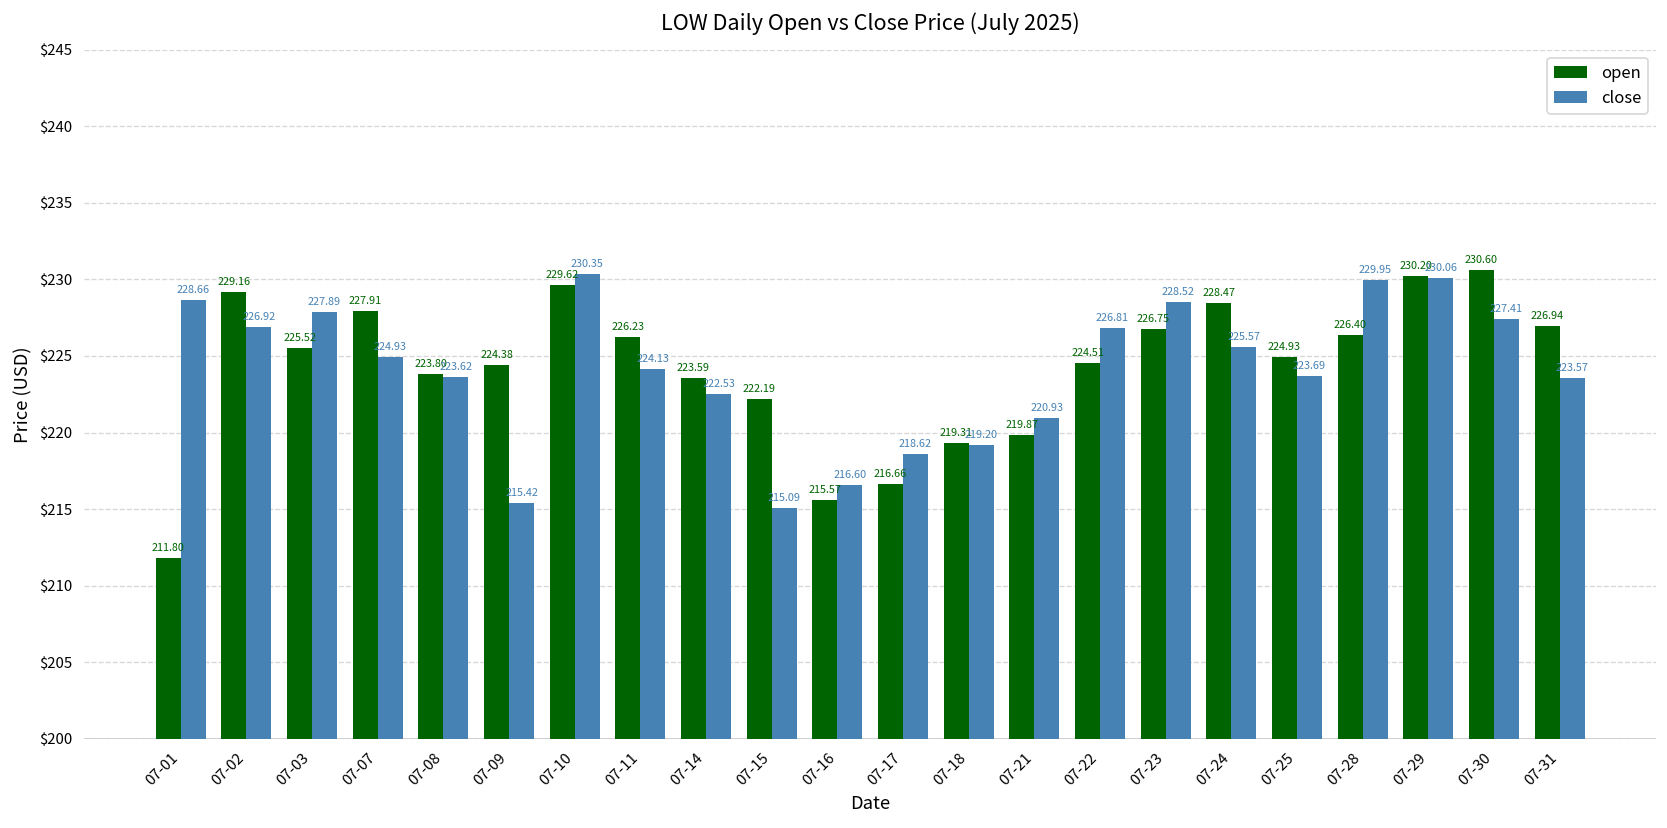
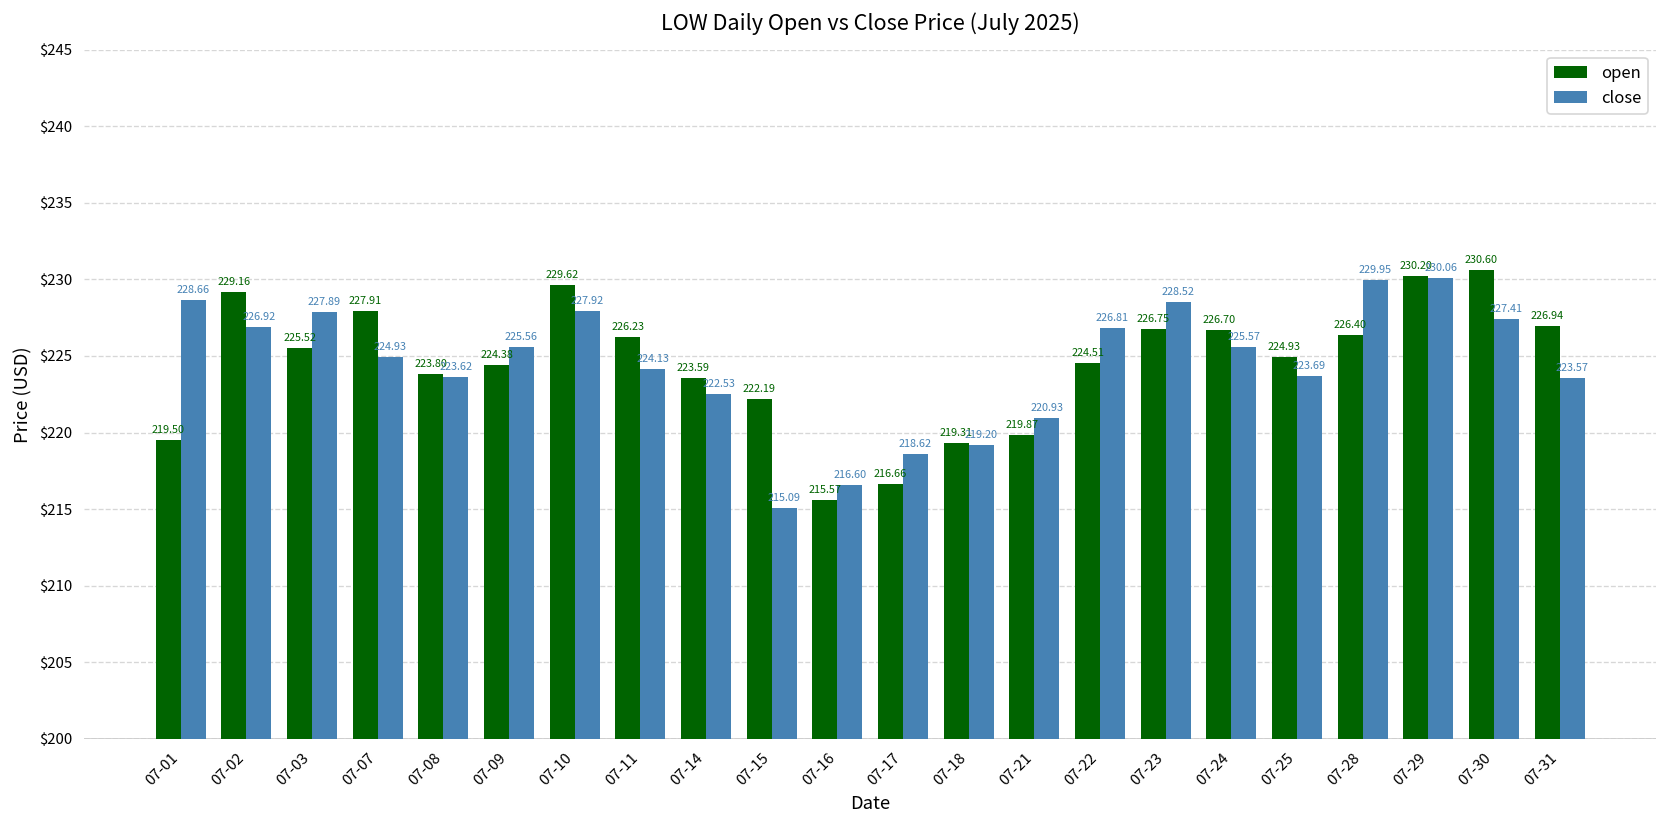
  {
    "open": {
-     "07-01": 211.80,
+     "07-01": 219.50,
      "07-02": 229.16,
      "07-03": 225.52,
      "07-07": 227.91,
      "07-09": 224.38,
      "07-10": 229.62,
      "07-11": 226.23,
      "07-14": 223.59,
      "07-15": 222.19,
      "07-16": 215.57,
      "07-17": 216.66,
      "07-21": 219.87,
      "07-22": 224.51,
      "07-23": 226.75,
-     "07-24": 228.47,
+     "07-24": 226.70,
      "07-25": 224.93,
      "07-28": 226.40,
      "07-30": 230.60,
      "07-31": 226.94
    },
    "close": {
      "07-01": 228.66,
      "07-02": 226.92,
      "07-03": 227.89,
      "07-07": 224.93,
-     "07-09": 215.42,
-     "07-10": 230.35,
+     "07-09": 225.56,
+     "07-10": 227.92,
      "07-11": 224.13,
      "07-14": 222.53,
      "07-15": 215.09,
      "07-16": 216.60,
      "07-17": 218.62,
      "07-21": 220.93,
      "07-22": 226.81,
      "07-23": 228.52,
      "07-24": 225.57,
      "07-25": 223.69,
      "07-28": 229.95,
      "07-30": 227.41,
      "07-31": 223.57
    }
  }
